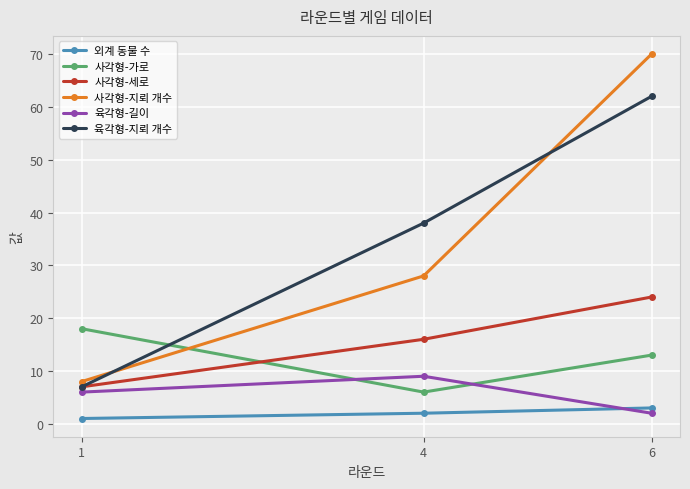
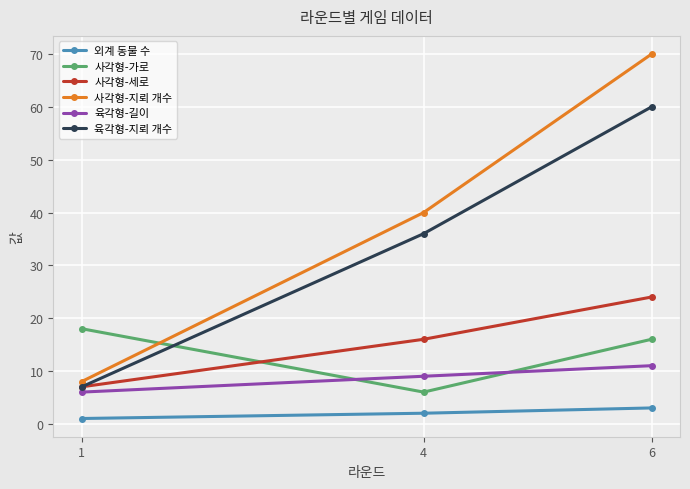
  {
    "외계 동물 수": {
      "1": 1,
      "4": 2,
      "6": 3
    },
    "사각형-가로": {
      "1": 18,
      "4": 6,
-     "6": 13
+     "6": 16
    },
    "사각형-세로": {
      "4": 16,
      "6": 24
    },
    "사각형-지뢰 개수": {
      "1": 8,
-     "4": 28,
+     "4": 40,
      "6": 70
    },
    "육각형-길이": {
      "1": 6,
      "4": 9,
-     "6": 2
+     "6": 11
    },
    "육각형-지뢰 개수": {
-     "4": 38,
-     "6": 62
+     "4": 36,
+     "6": 60
    }
  }
